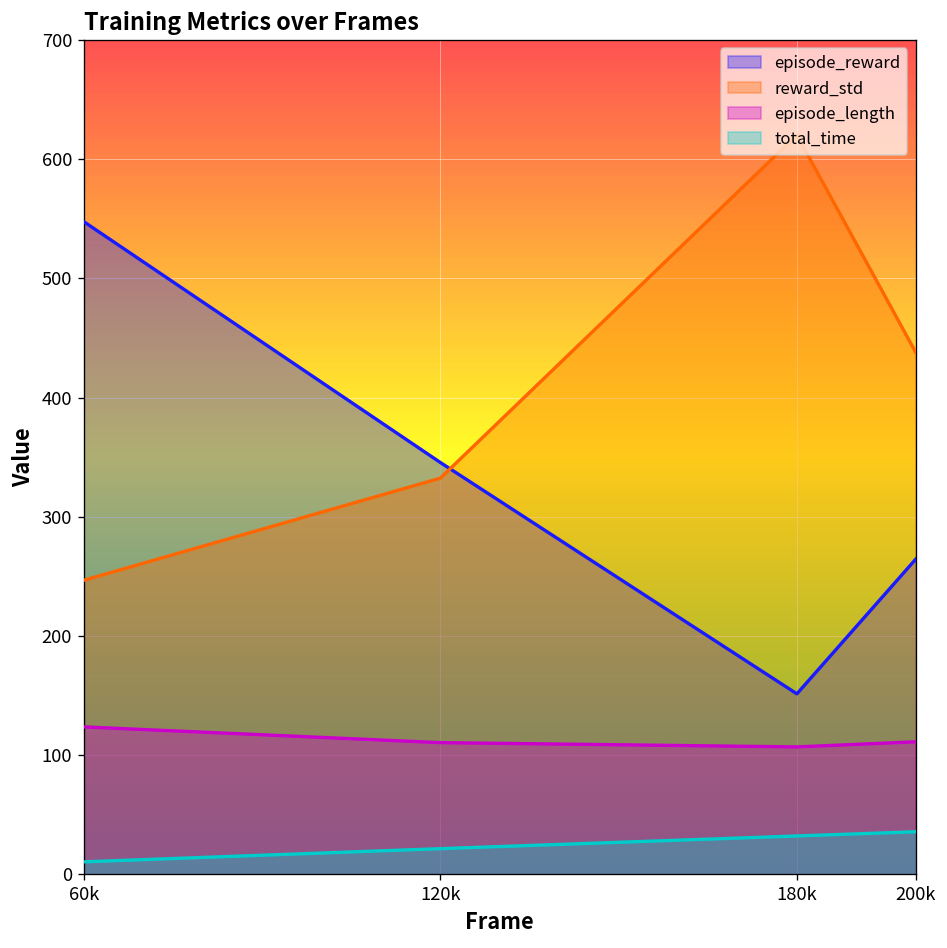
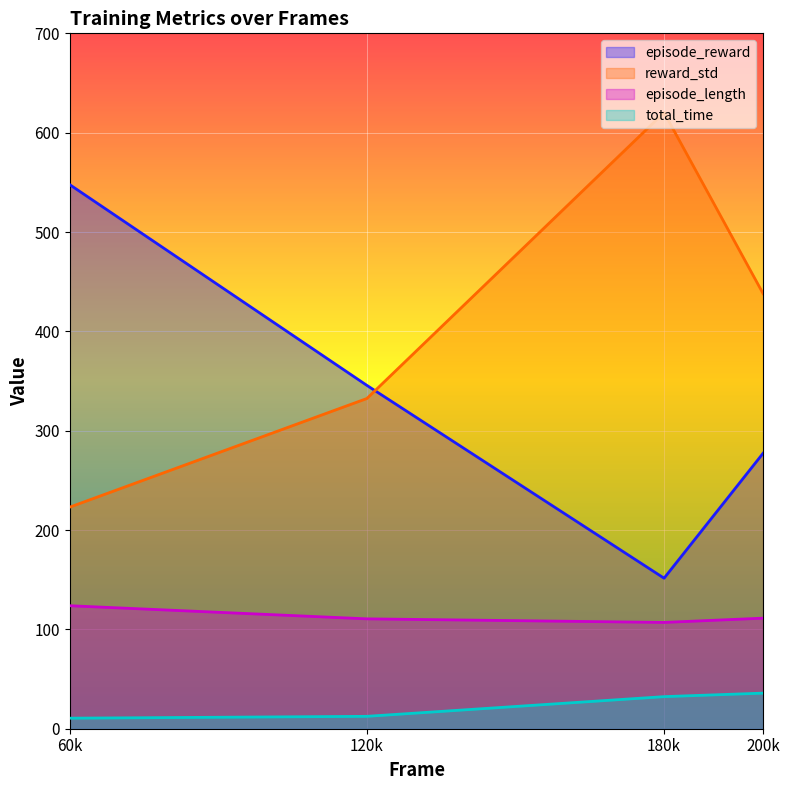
  {
    "episode_reward": {
      "60k": 550,
      "120k": 350,
      "180k": 150,
-     "200k": 260
+     "200k": 280
    },
    "reward_std": {
-     "60k": 250,
+     "60k": 220,
      "120k": 330,
      "200k": 440
    },
    "episode_length": {
      "60k": 120,
      "120k": 110,
      "180k": 110,
      "200k": 110
    },
    "total_time": {
      "60k": 10,
-     "120k": 20,
+     "120k": 10,
      "180k": 30,
      "200k": 40
    }
  }
